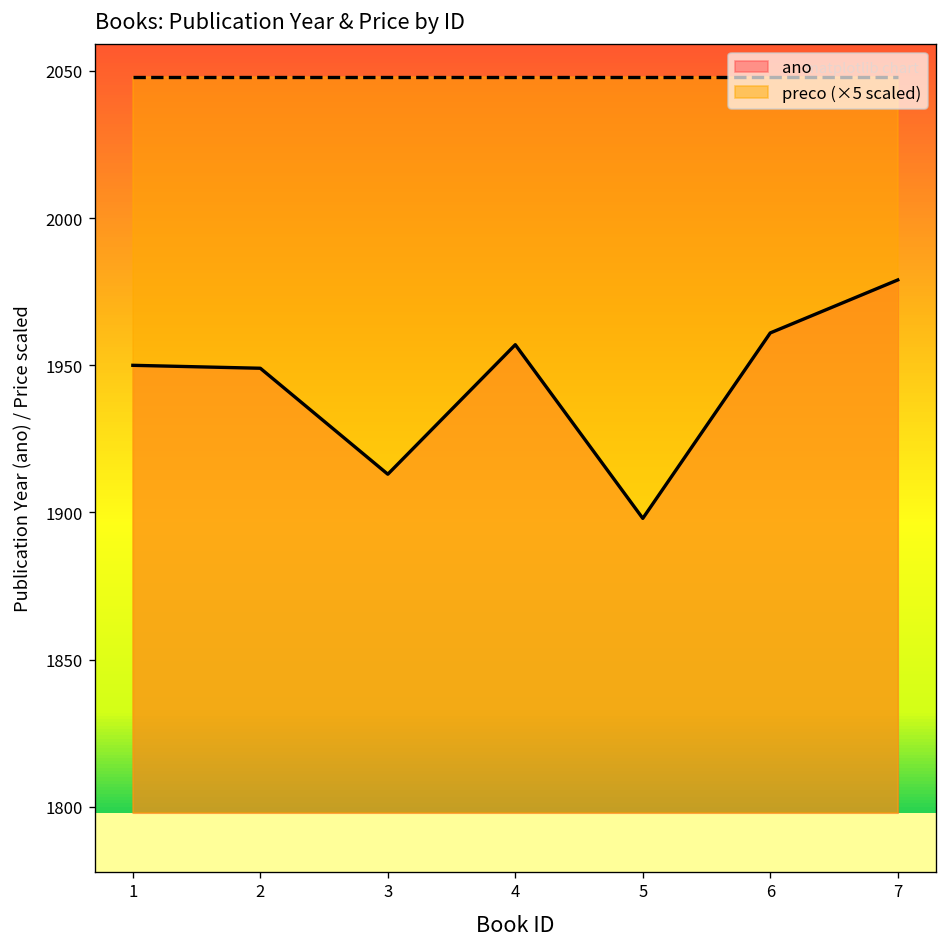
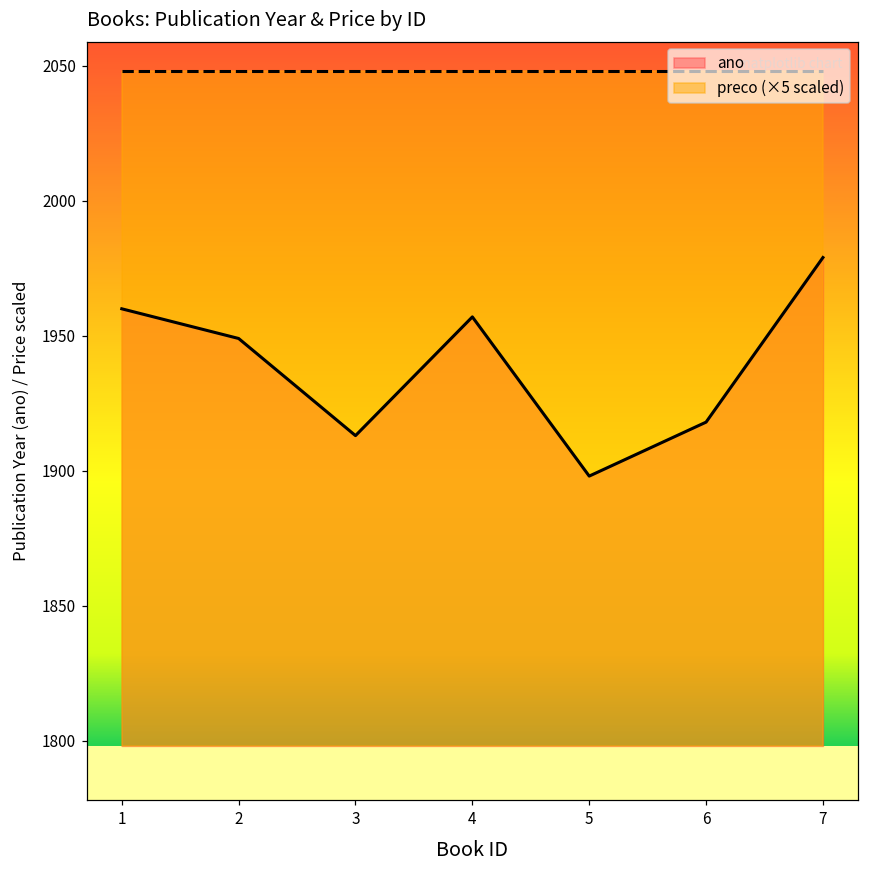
  {
    "ano": {
-     "1": 1950,
+     "1": 1960,
      "2": 1949,
      "3": 1913,
      "4": 1957,
      "5": 1898,
-     "6": 1961,
+     "6": 1918,
      "7": 1979
    },
    "preco (×5 scaled)": {
      "1": 2048,
      "2": 2048,
      "3": 2048,
      "4": 2048,
      "5": 2048
    }
  }
